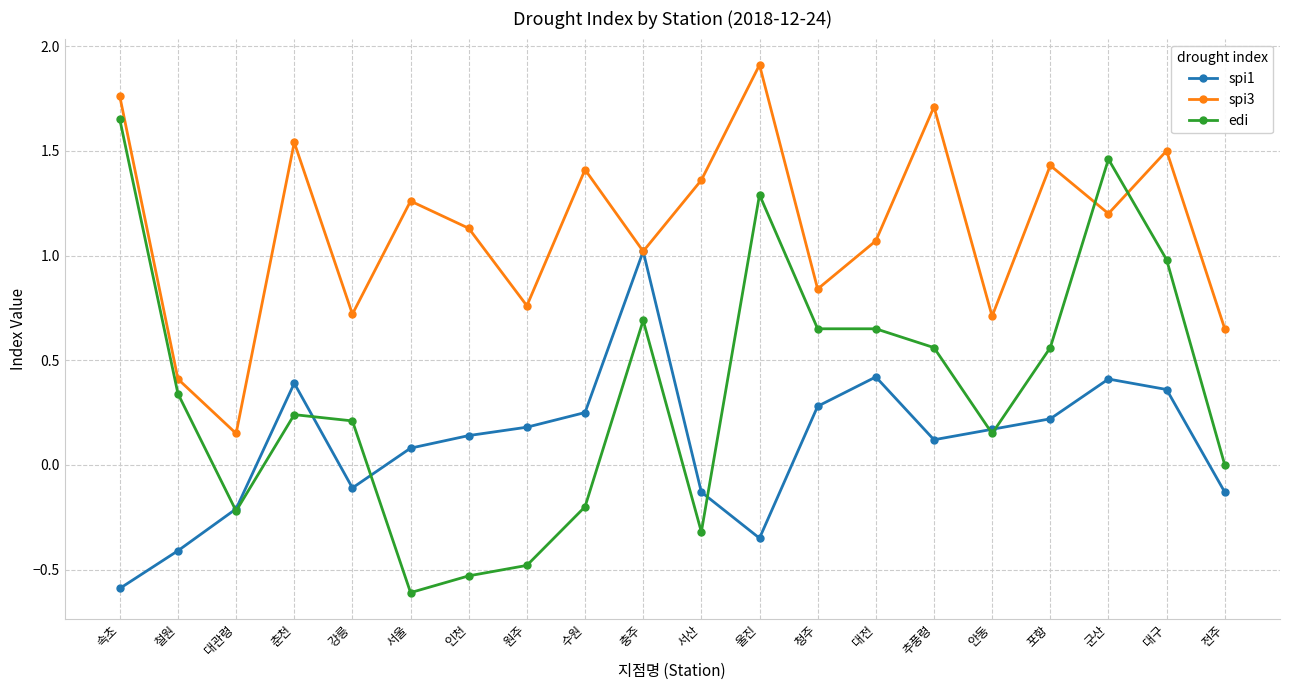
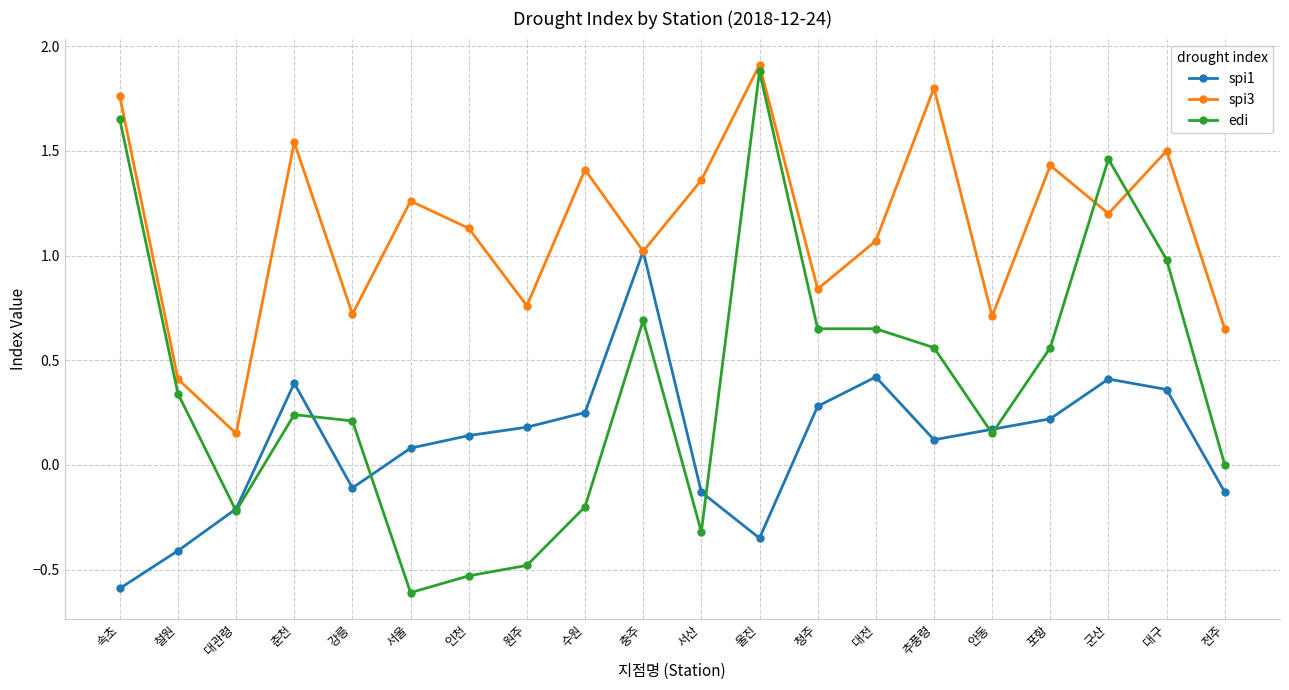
  {
    "spi1": {
      "속초": -0.59,
      "철원": -0.41,
      "춘천": 0.39,
      "강릉": -0.11,
      "서울": 0.08,
      "인천": 0.14,
      "원주": 0.18,
      "수원": 0.25,
      "서산": -0.13,
      "울진": -0.35,
      "청주": 0.28,
      "대전": 0.42,
      "추풍령": 0.12,
      "안동": 0.17,
      "포항": 0.22,
      "군산": 0.41,
      "대구": 0.36,
      "전주": -0.13
    },
    "spi3": {
      "속초": 1.76,
      "철원": 0.41,
      "대관령": 0.15,
      "춘천": 1.54,
      "강릉": 0.72,
      "서울": 1.26,
      "인천": 1.13,
      "원주": 0.76,
      "수원": 1.41,
      "서산": 1.36,
      "울진": 1.91,
      "청주": 0.84,
      "대전": 1.07,
-     "추풍령": 1.71,
+     "추풍령": 1.80,
      "안동": 0.71,
      "포항": 1.43,
      "군산": 1.20,
      "대구": 1.50,
      "전주": 0.65
    },
    "edi": {
      "속초": 1.65,
      "철원": 0.34,
      "춘천": 0.24,
      "강릉": 0.21,
      "서울": -0.61,
      "인천": -0.53,
      "원주": -0.48,
      "수원": -0.20,
      "충주": 0.69,
      "서산": -0.32,
-     "울진": 1.29,
+     "울진": 1.88,
      "청주": 0.65,
      "대전": 0.65,
      "추풍령": 0.56,
      "안동": 0.15,
      "포항": 0.56,
      "군산": 1.46,
      "대구": 0.98,
      "전주": 0.00
    }
  }
